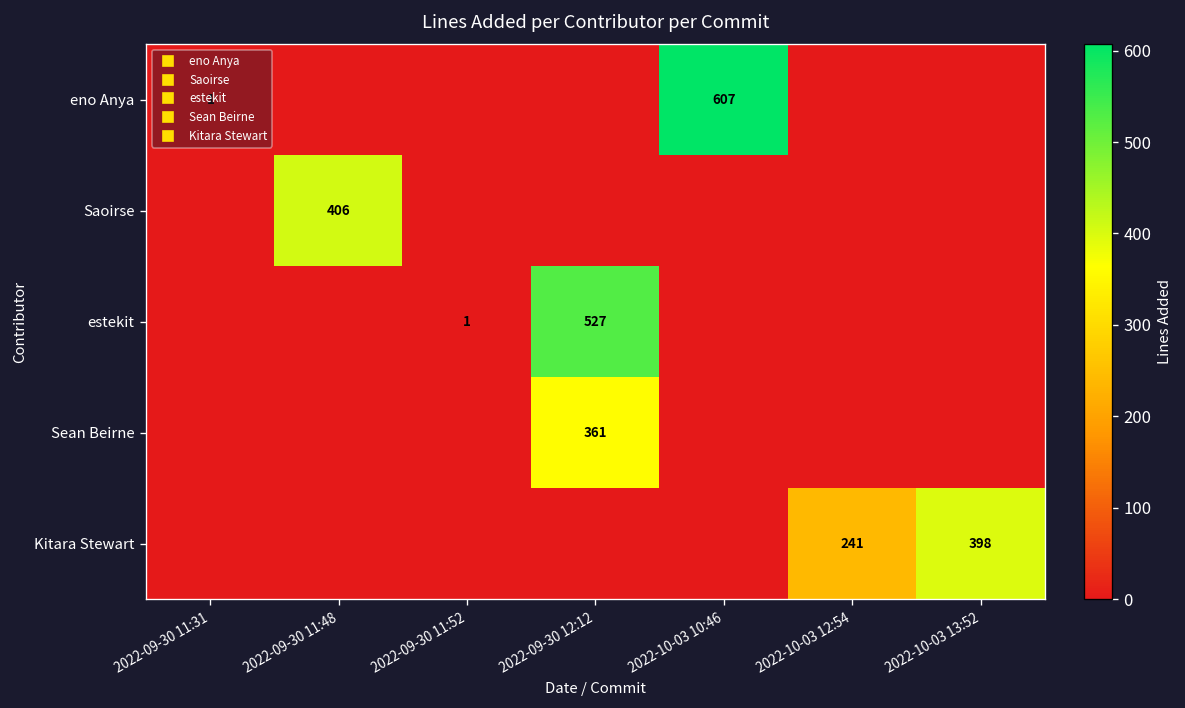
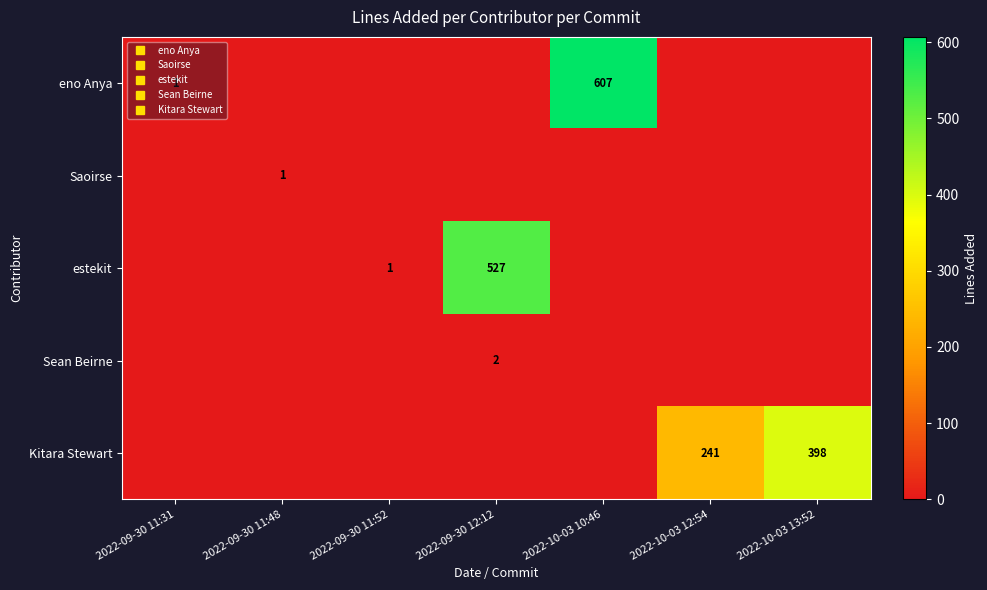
  {
    "eno Anya": {
      "2022-10-03 10:46": 607
    },
    "Saoirse": {
-     "2022-09-30 11:48": 406
+     "2022-09-30 11:48": 1
    },
    "estekit": {
      "2022-09-30 11:52": 1,
      "2022-09-30 12:12": 527
    },
    "Sean Beirne": {
-     "2022-09-30 12:12": 361
+     "2022-09-30 12:12": 2
    },
    "Kitara Stewart": {
      "2022-10-03 12:54": 241,
      "2022-10-03 13:52": 398
    }
  }
